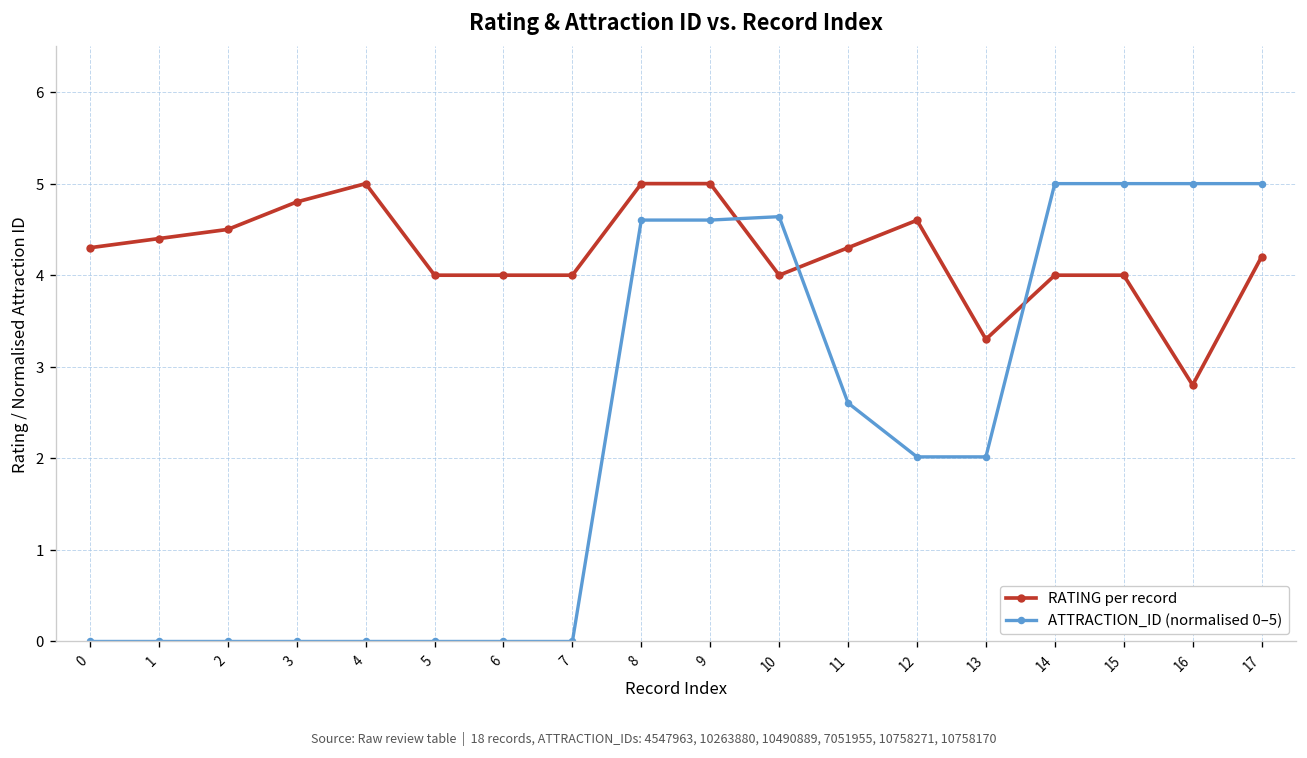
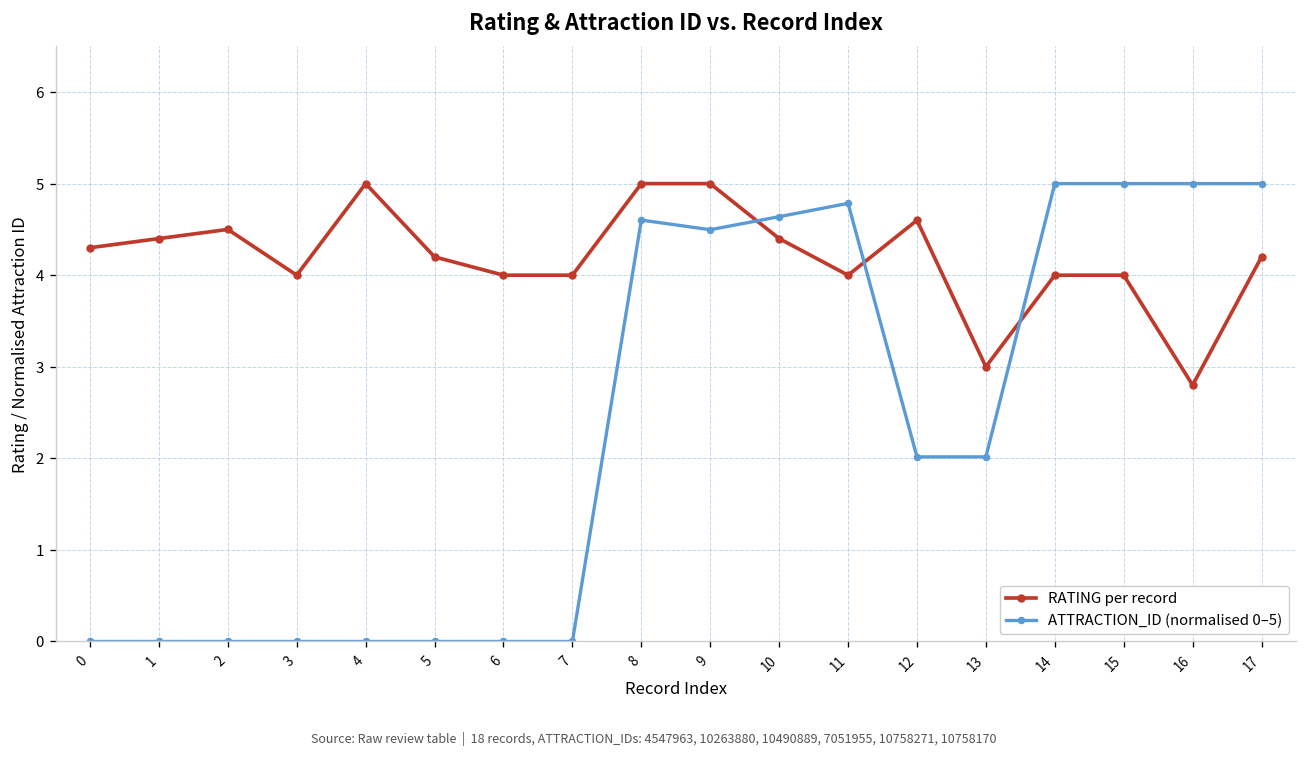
  {
    "RATING per record": {
      "0": 4.3,
      "1": 4.4,
      "2": 4.5,
-     "3": 4.8,
+     "3": 4.0,
      "4": 5.0,
-     "5": 4.0,
+     "5": 4.2,
      "6": 4.0,
      "7": 4.0,
      "8": 5.0,
      "9": 5.0,
-     "10": 4.0,
-     "11": 4.3,
+     "10": 4.4,
+     "11": 4.0,
      "12": 4.6,
-     "13": 3.3,
+     "13": 3.0,
      "14": 4.0,
      "15": 4.0,
      "16": 2.8,
      "17": 4.2
    },
    "ATTRACTION_ID (normalised 0–5)": {
      "0": 0.0,
      "1": 0.0,
      "2": 0.0,
      "3": 0.0,
      "4": 0.0,
      "5": 0.0,
      "6": 0.0,
      "7": 0.0,
      "8": 4.6,
-     "9": 4.6,
+     "9": 4.5,
      "10": 4.6,
-     "11": 2.6,
+     "11": 4.8,
      "12": 2.0,
      "13": 2.0,
      "14": 5.0,
      "15": 5.0,
      "16": 5.0,
      "17": 5.0
    }
  }
